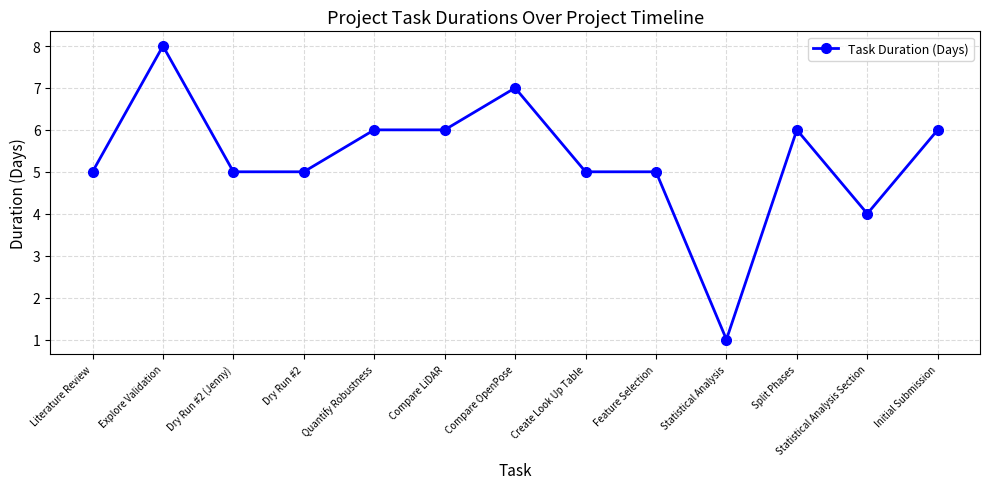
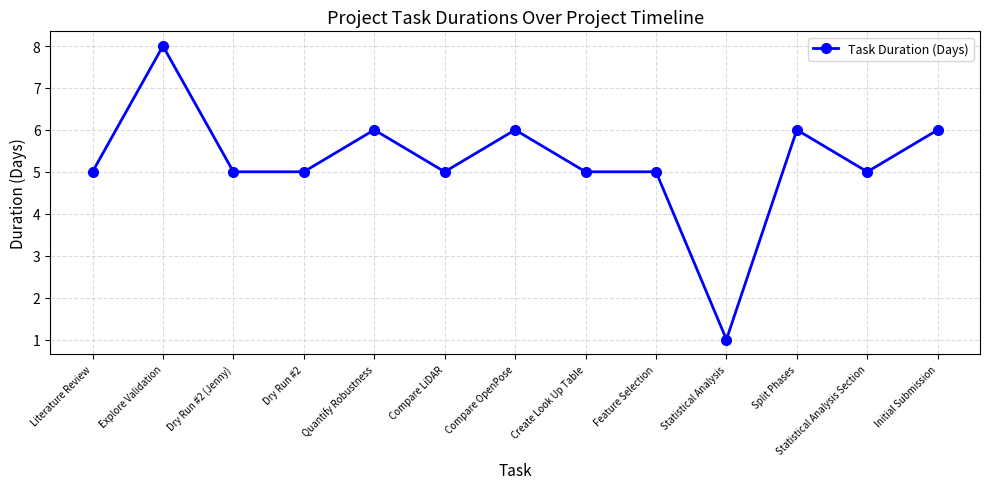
  {
    "Literature Review": 5,
    "Explore Validation": 8,
    "Dry Run #2 (Jenny)": 5,
    "Dry Run #2": 5,
    "Quantify Robustness": 6,
-   "Compare LiDAR": 6,
-   "Compare OpenPose": 7,
+   "Compare LiDAR": 5,
+   "Compare OpenPose": 6,
    "Create Look Up Table": 5,
    "Feature Selection": 5,
    "Statistical Analysis": 1,
    "Split Phases": 6,
-   "Statistical Analysis Section": 4,
+   "Statistical Analysis Section": 5,
    "Initial Submission": 6
  }
